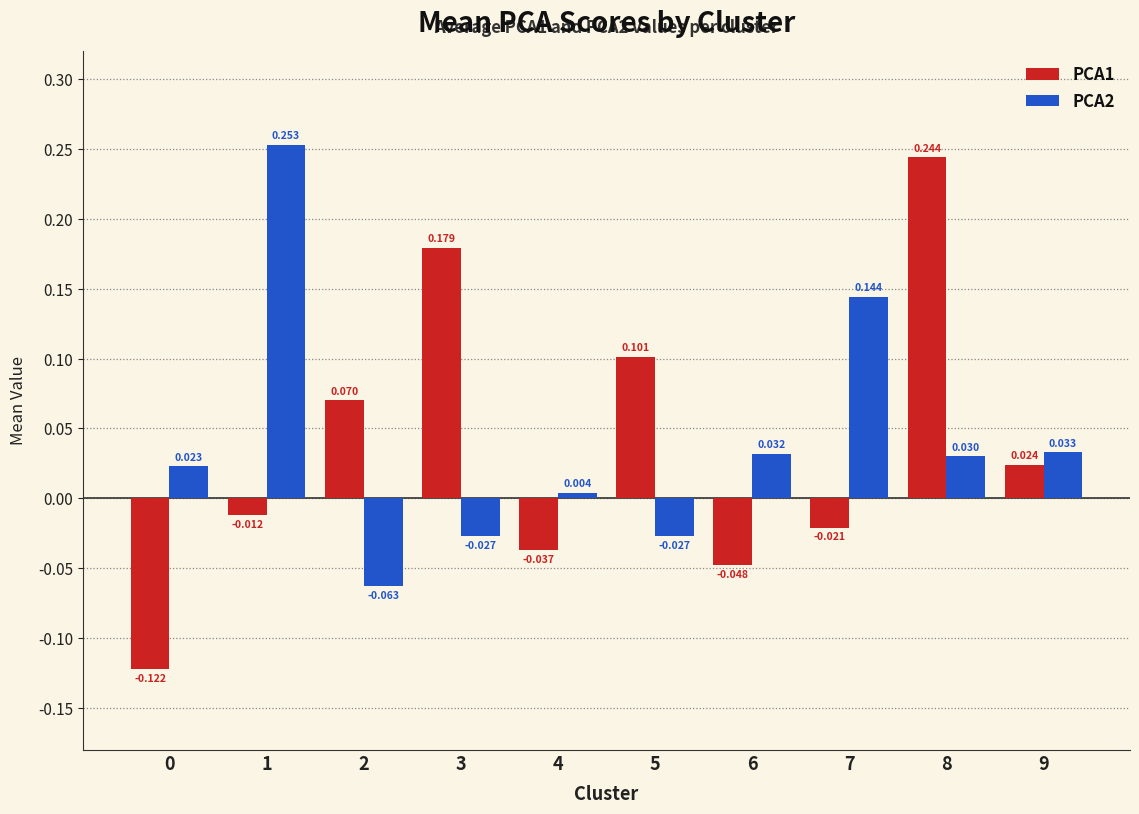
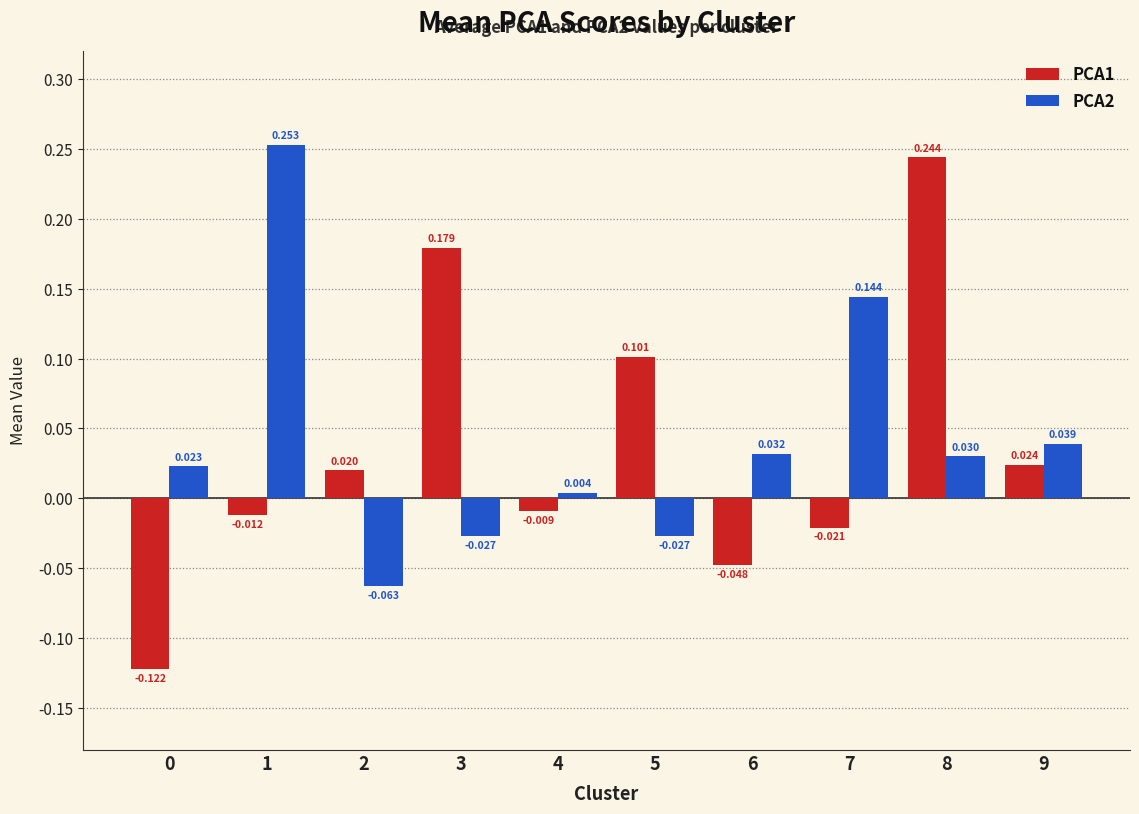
  {
    "PCA1": {
      "0": -0.122,
      "1": -0.012,
-     "2": 0.070,
+     "2": 0.020,
      "3": 0.179,
-     "4": -0.037,
+     "4": -0.009,
      "5": 0.101,
      "6": -0.048,
      "7": -0.021,
      "8": 0.244,
      "9": 0.024
    },
    "PCA2": {
      "0": 0.023,
      "1": 0.253,
      "2": -0.063,
      "3": -0.027,
      "4": 0.004,
      "5": -0.027,
      "6": 0.032,
      "7": 0.144,
      "8": 0.030,
-     "9": 0.033
+     "9": 0.039
    }
  }
